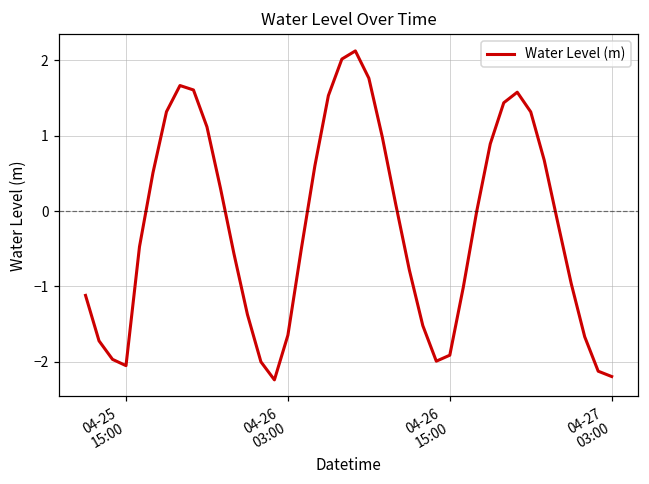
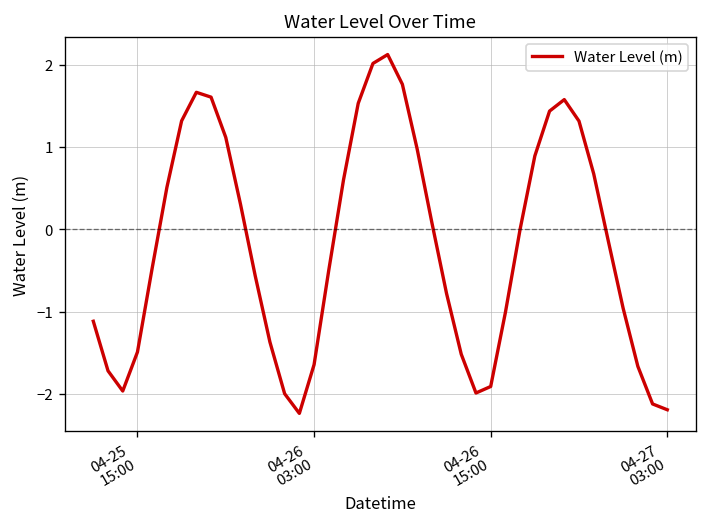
  {
-   "04-25 15:00": -2.0,
+   "04-25 15:00": -1.5,
    "04-26 03:00": -1.6,
    "04-26 15:00": -1.9,
    "04-27 03:00": -2.2
  }
